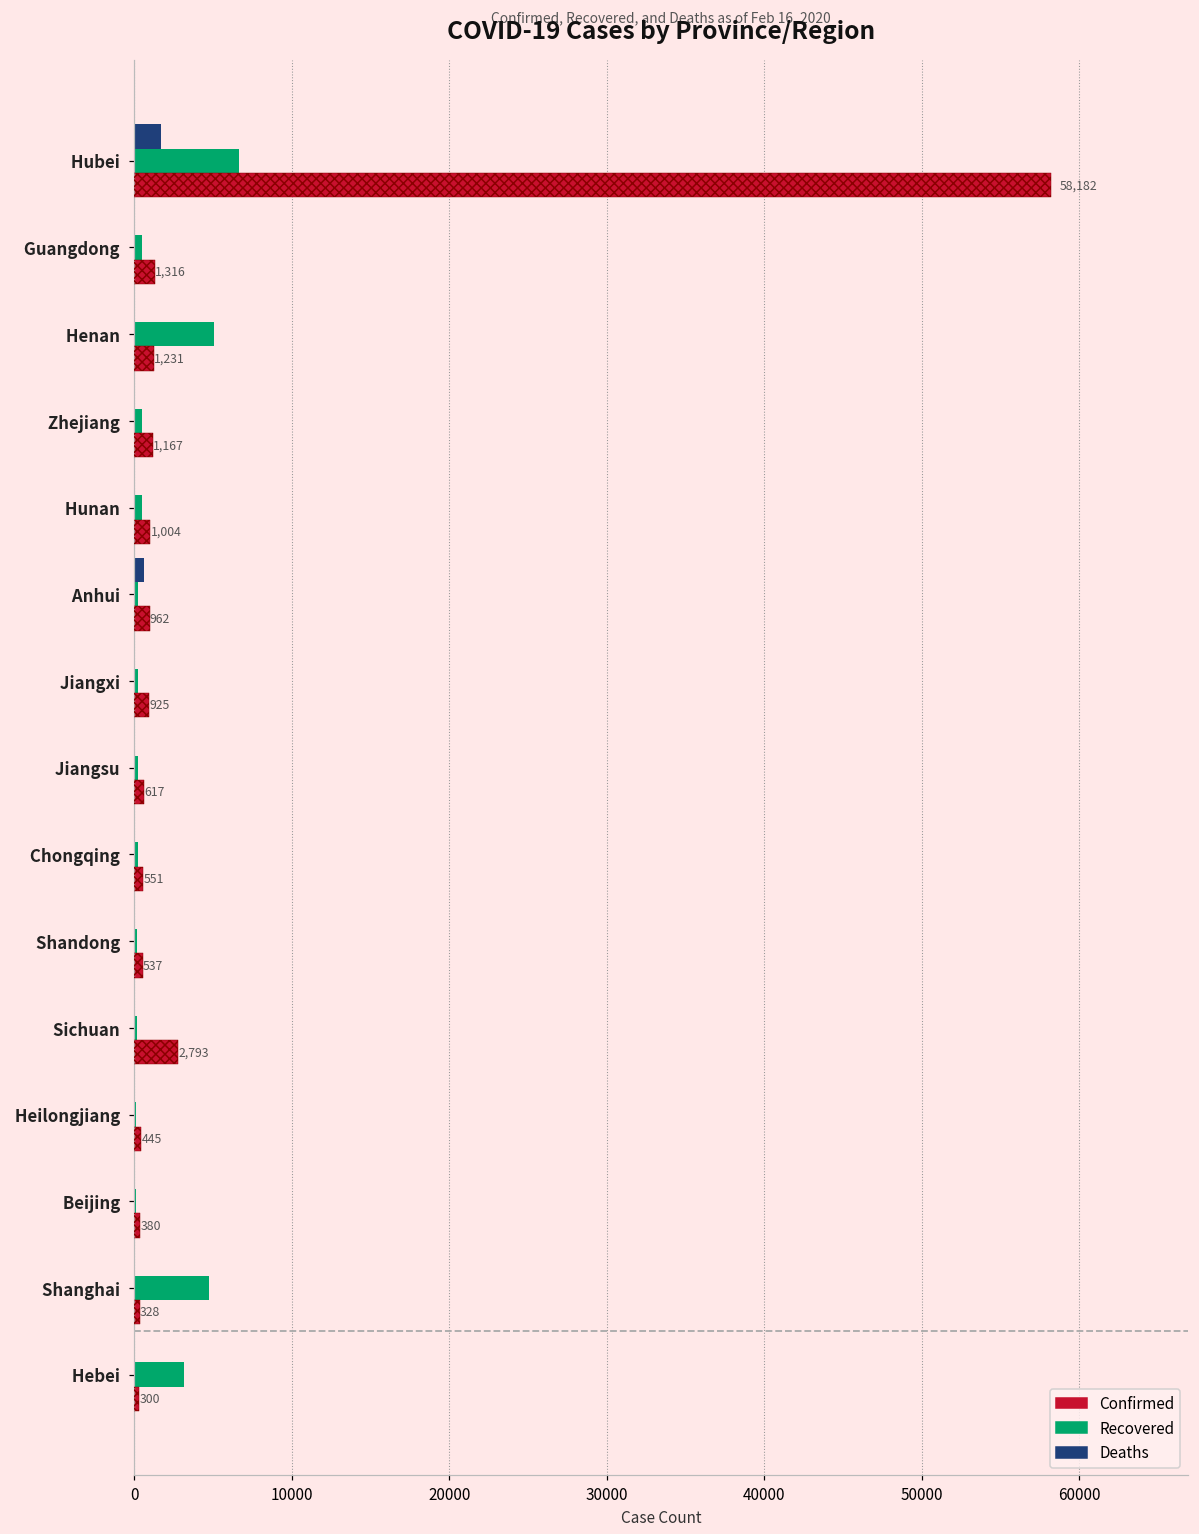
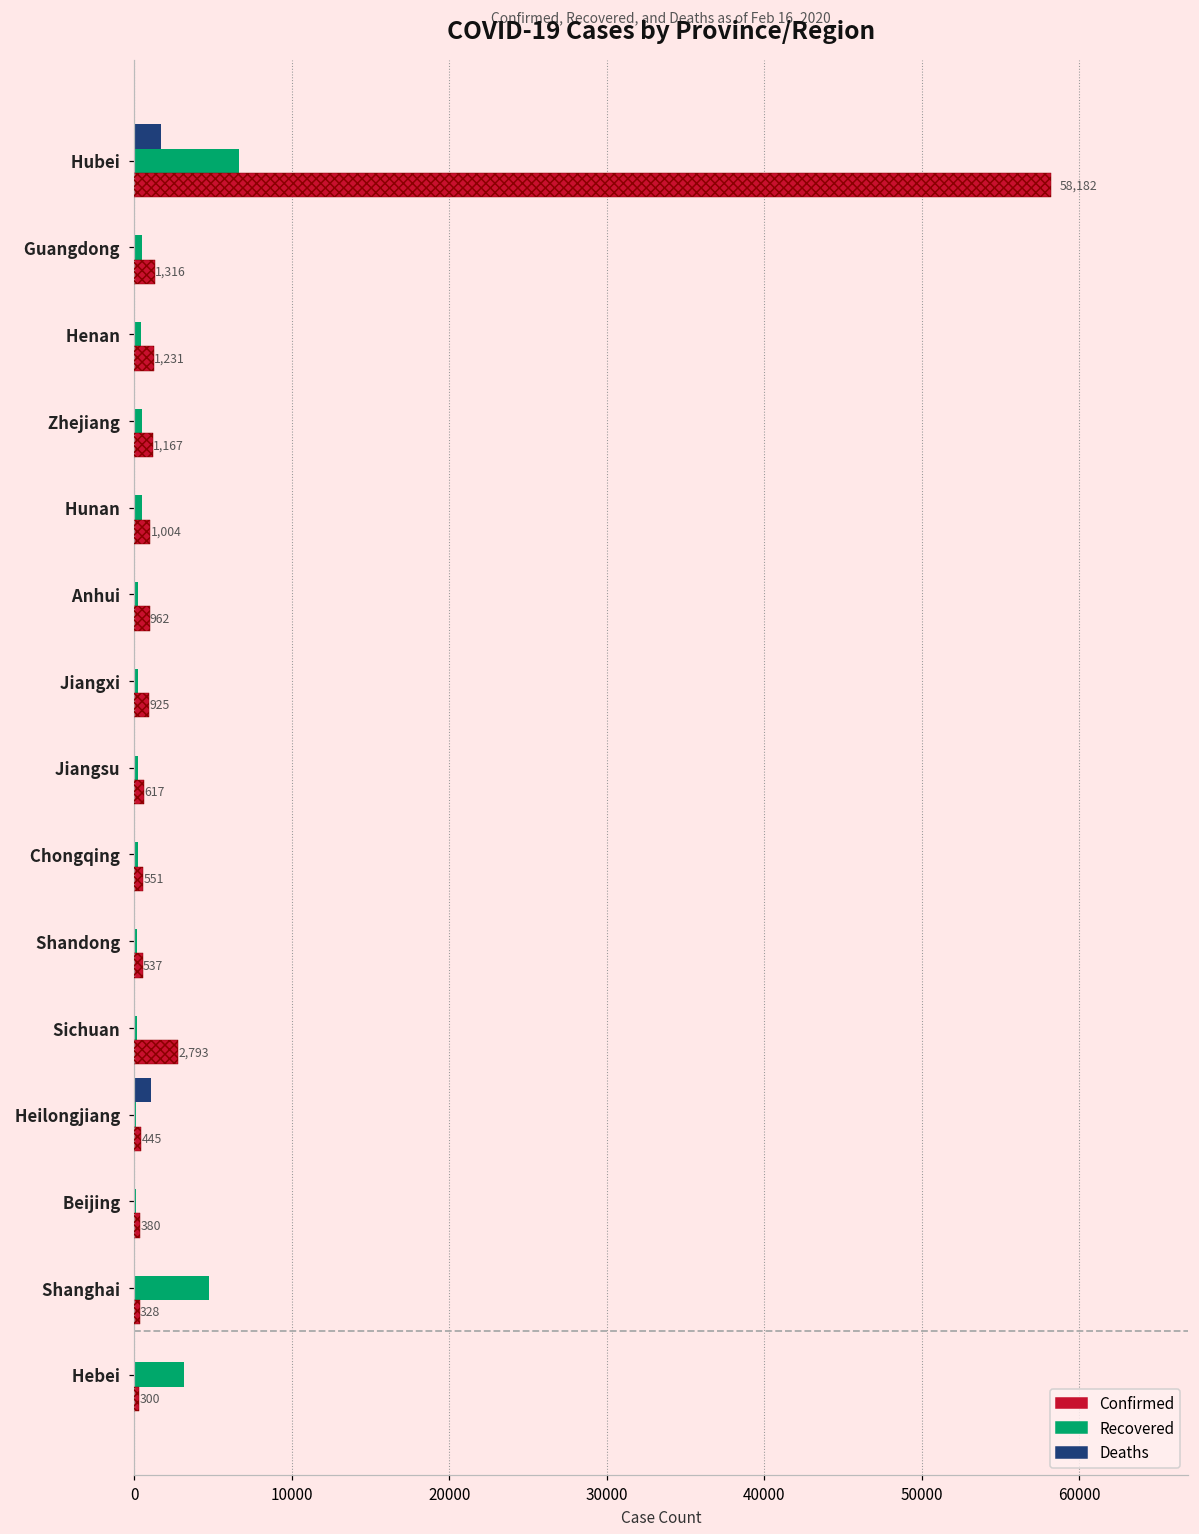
  {
    "Confirmed": {
      "Hubei": "58,182",
      "Guangdong": "1,316",
      "Henan": "1,231",
      "Zhejiang": "1,167",
      "Hunan": "1,004",
      "Anhui": "962",
      "Jiangxi": "925",
      "Jiangsu": "617",
      "Chongqing": "551",
      "Shandong": "537",
      "Sichuan": "2,793",
      "Heilongjiang": "445",
      "Beijing": "380",
      "Shanghai": "328",
      "Hebei": "300"
    },
    "Recovered": {
      "Hubei": "6600",
      "Guangdong": "500",
-     "Henan": "5100",
+     "Henan": "400",
      "Zhejiang": "500",
      "Hunan": "500",
      "Anhui": "300",
      "Jiangxi": "200",
      "Jiangsu": "200",
      "Chongqing": "200",
      "Shanghai": "4800",
      "Hebei": "3100"
    },
    "Deaths": {
      "Hubei": "1700",
      "Zhejiang": "0",
-     "Anhui": "600",
+     "Anhui": "0",
      "Jiangsu": "0",
-     "Heilongjiang": "0"
+     "Heilongjiang": "1000"
    }
  }
